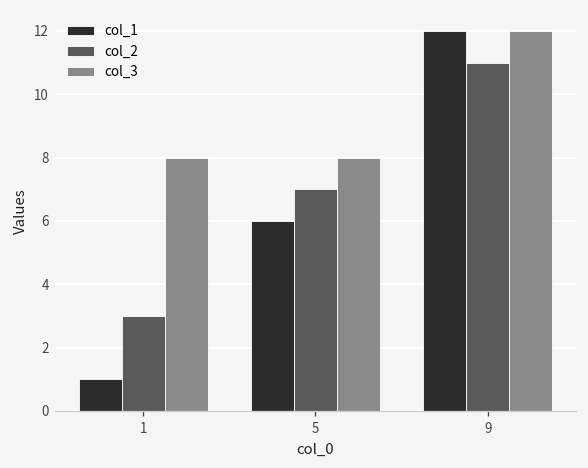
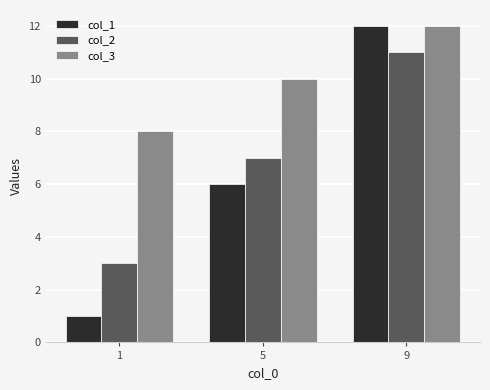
  {
    "col_1": {
      "1": 1,
      "5": 6,
      "9": 12
    },
    "col_2": {
      "1": 3,
      "5": 7,
      "9": 11
    },
    "col_3": {
      "1": 8,
-     "5": 8,
+     "5": 10,
      "9": 12
    }
  }
